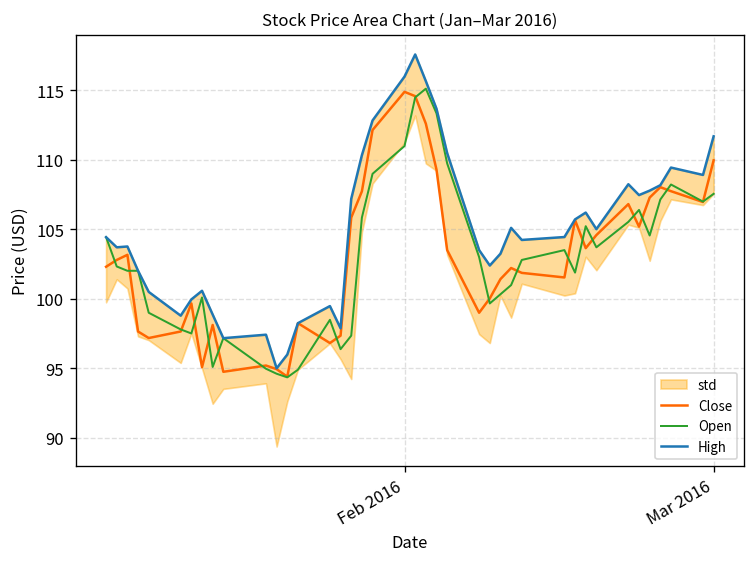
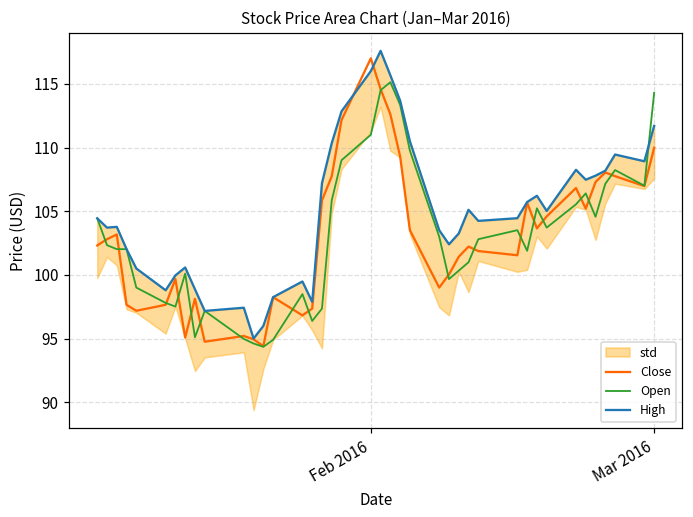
  {
    "Close": {
-     "Feb 2016": 114.9,
+     "Feb 2016": 117.0,
      "Mar 2016": 110.0
    },
    "Open": {
      "Feb 2016": 111.0,
-     "Mar 2016": 107.6
+     "Mar 2016": 114.3
    },
    "std": {
      "Feb 2016": 116.0,
      "Mar 2016": 111.7
    }
  }
